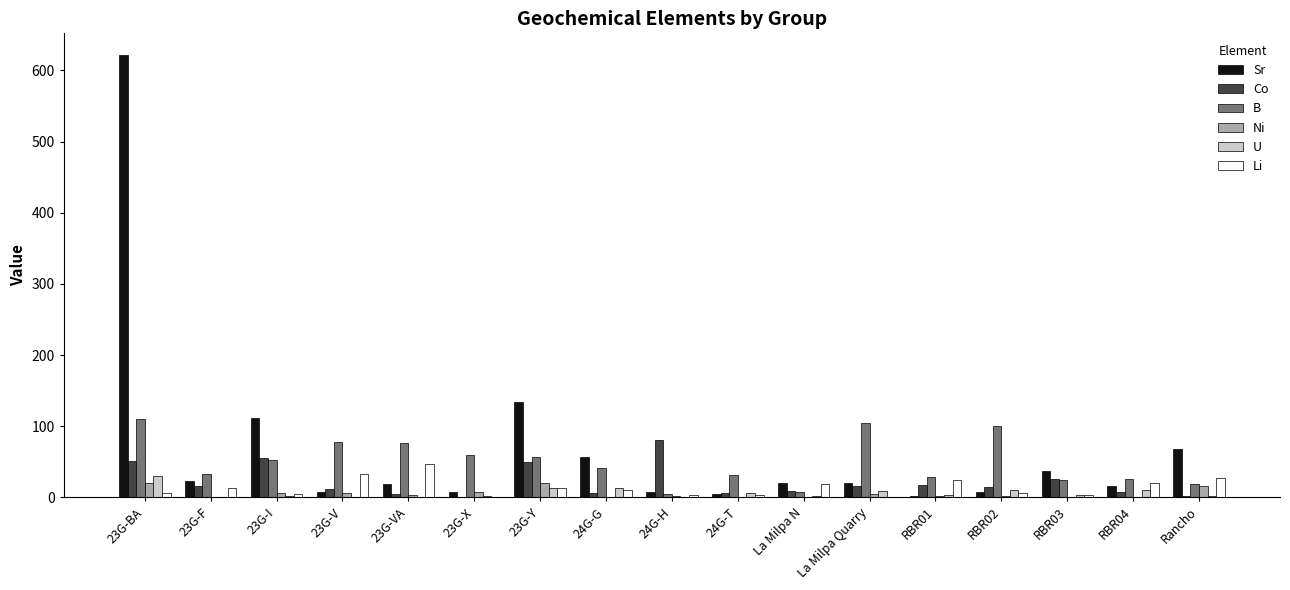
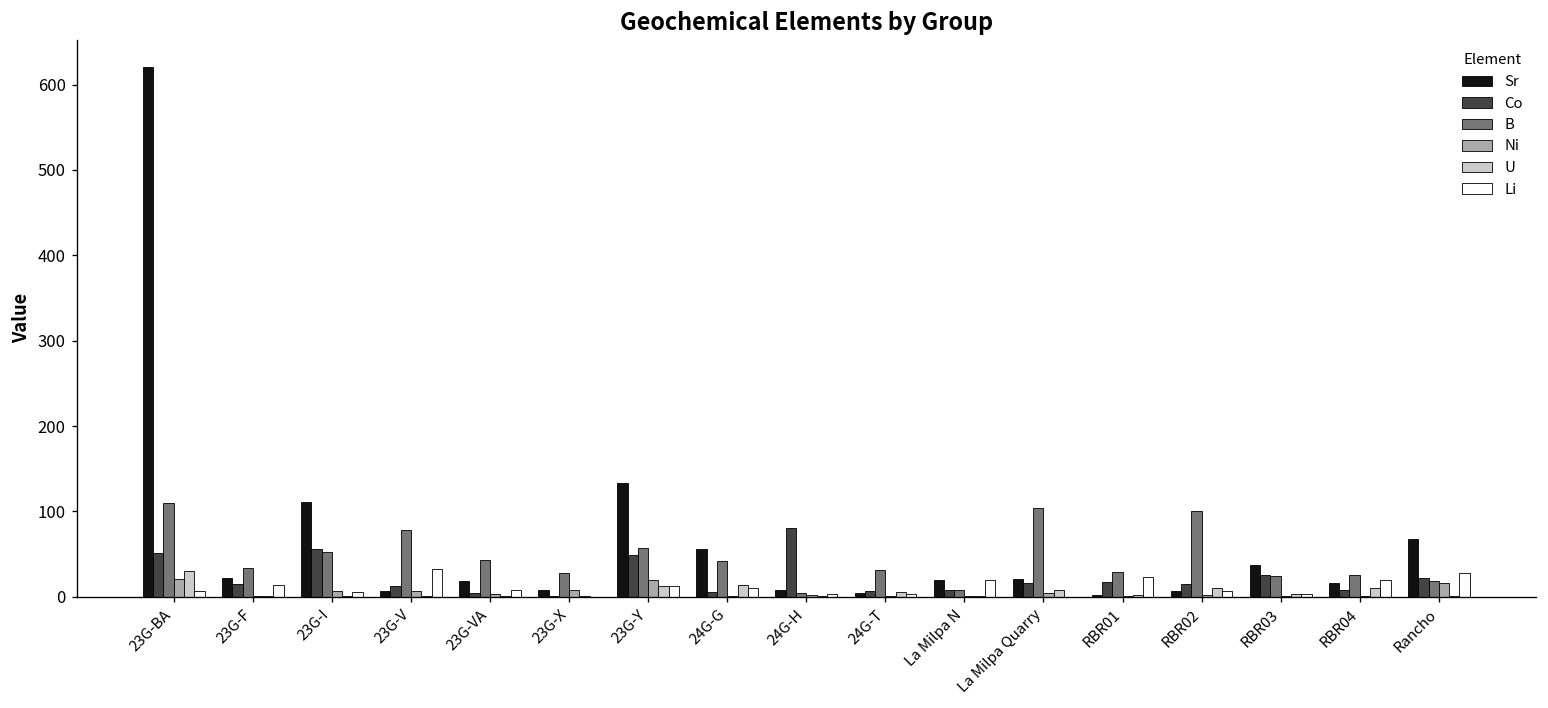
  {
    "Sr": {
      "23G-BA": 620,
      "23G-F": 20,
      "23G-I": 110,
      "23G-V": 10,
      "23G-VA": 20,
      "23G-X": 10,
      "23G-Y": 130,
      "24G-G": 60,
      "24G-H": 10,
      "24G-T": 0,
      "La Milpa N": 20,
      "La Milpa Quarry": 20,
      "RBR02": 10,
      "RBR03": 40,
      "RBR04": 20,
      "Rancho": 70
    },
    "Co": {
      "23G-BA": 50,
      "23G-F": 20,
      "23G-I": 60,
      "23G-V": 10,
      "23G-VA": 0,
      "23G-Y": 50,
      "24G-G": 10,
      "24G-H": 80,
      "24G-T": 10,
      "La Milpa N": 10,
      "La Milpa Quarry": 20,
      "RBR01": 20,
      "RBR02": 10,
      "RBR03": 30,
      "RBR04": 10,
-     "Rancho": 0
+     "Rancho": 20
    },
    "B": {
      "23G-BA": 110,
      "23G-F": 30,
      "23G-I": 50,
      "23G-V": 80,
-     "23G-VA": 80,
-     "23G-X": 60,
+     "23G-VA": 40,
+     "23G-X": 30,
      "23G-Y": 60,
      "24G-G": 40,
      "24G-H": 0,
      "24G-T": 30,
      "La Milpa N": 10,
      "La Milpa Quarry": 100,
      "RBR01": 30,
      "RBR02": 100,
      "RBR03": 20,
      "RBR04": 30,
      "Rancho": 20
    },
    "Li": {
      "23G-BA": 10,
      "23G-F": 10,
      "23G-I": 10,
      "23G-V": 30,
-     "23G-VA": 50,
+     "23G-VA": 10,
      "23G-Y": 10,
      "24G-G": 10,
      "La Milpa N": 20,
      "RBR01": 20,
      "RBR02": 10,
      "RBR04": 20,
      "Rancho": 30
    }
  }
